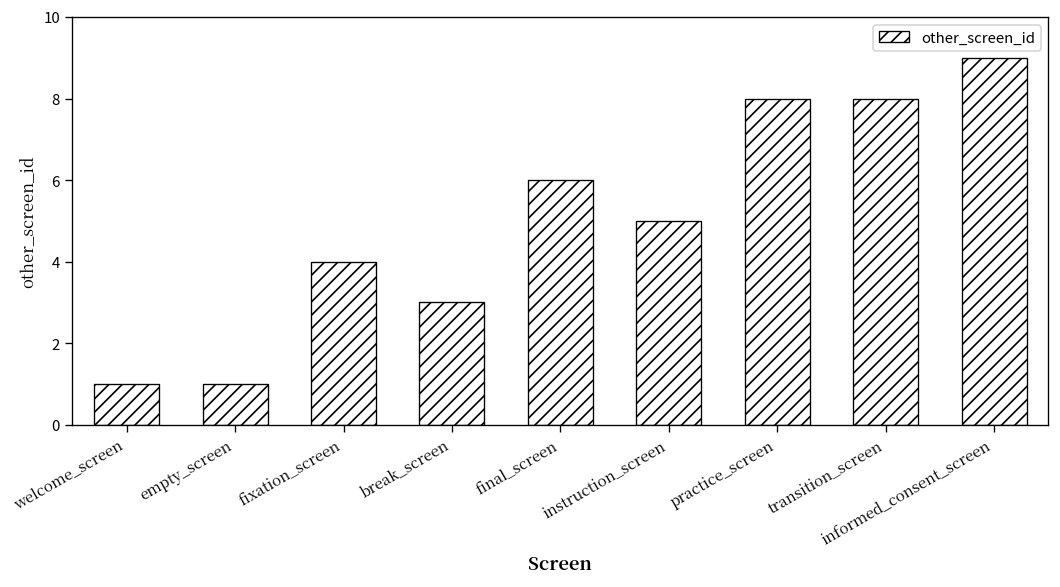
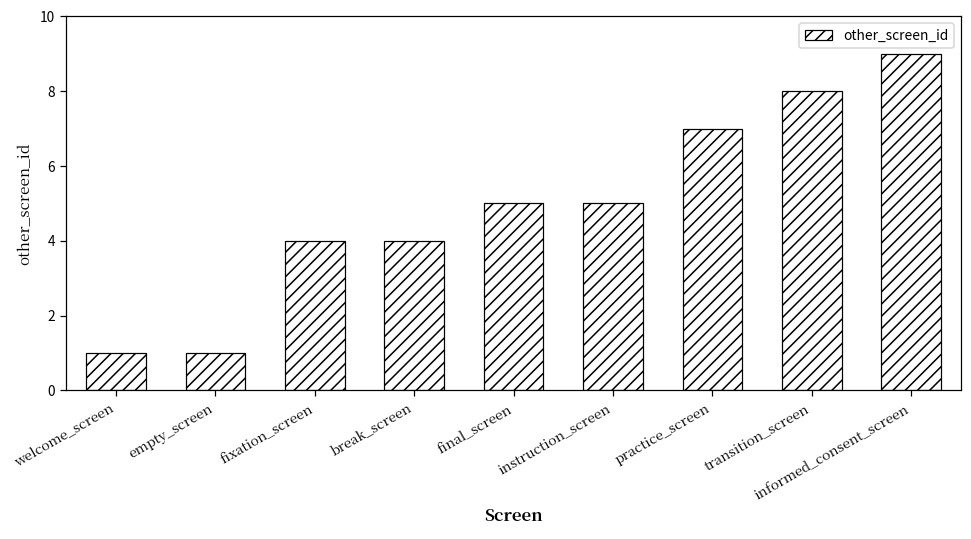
  {
    "welcome_screen": 1,
    "empty_screen": 1,
    "fixation_screen": 4,
-   "break_screen": 3,
-   "final_screen": 6,
+   "break_screen": 4,
+   "final_screen": 5,
    "instruction_screen": 5,
-   "practice_screen": 8,
+   "practice_screen": 7,
    "transition_screen": 8,
    "informed_consent_screen": 9
  }
